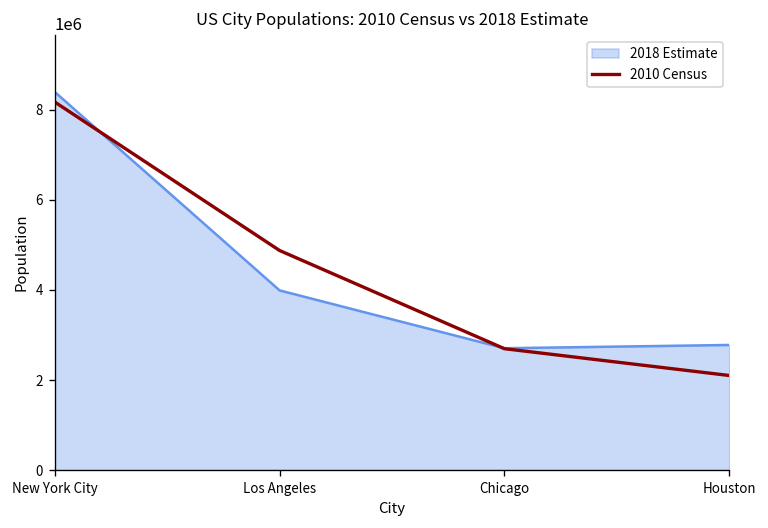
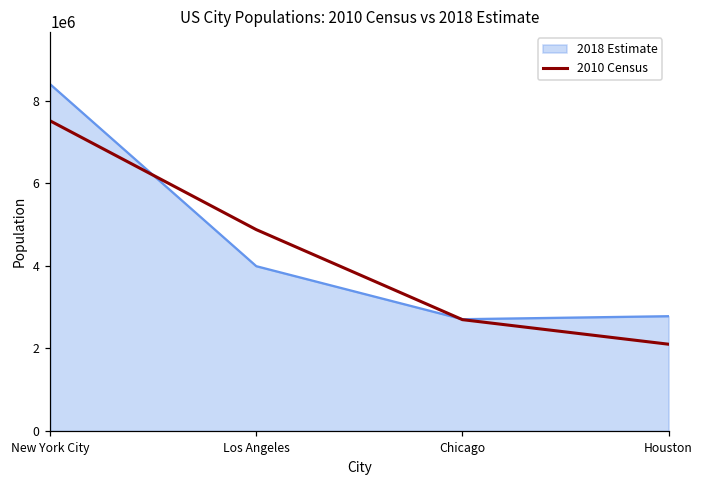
  {
    "2018 Estimate": {
      "New York City": 8400000,
      "Los Angeles": 4000000,
      "Houston": 2800000
    },
    "2010 Census": {
-     "New York City": 8200000,
+     "New York City": 7500000,
      "Los Angeles": 4900000,
      "Houston": 2100000
    }
  }
